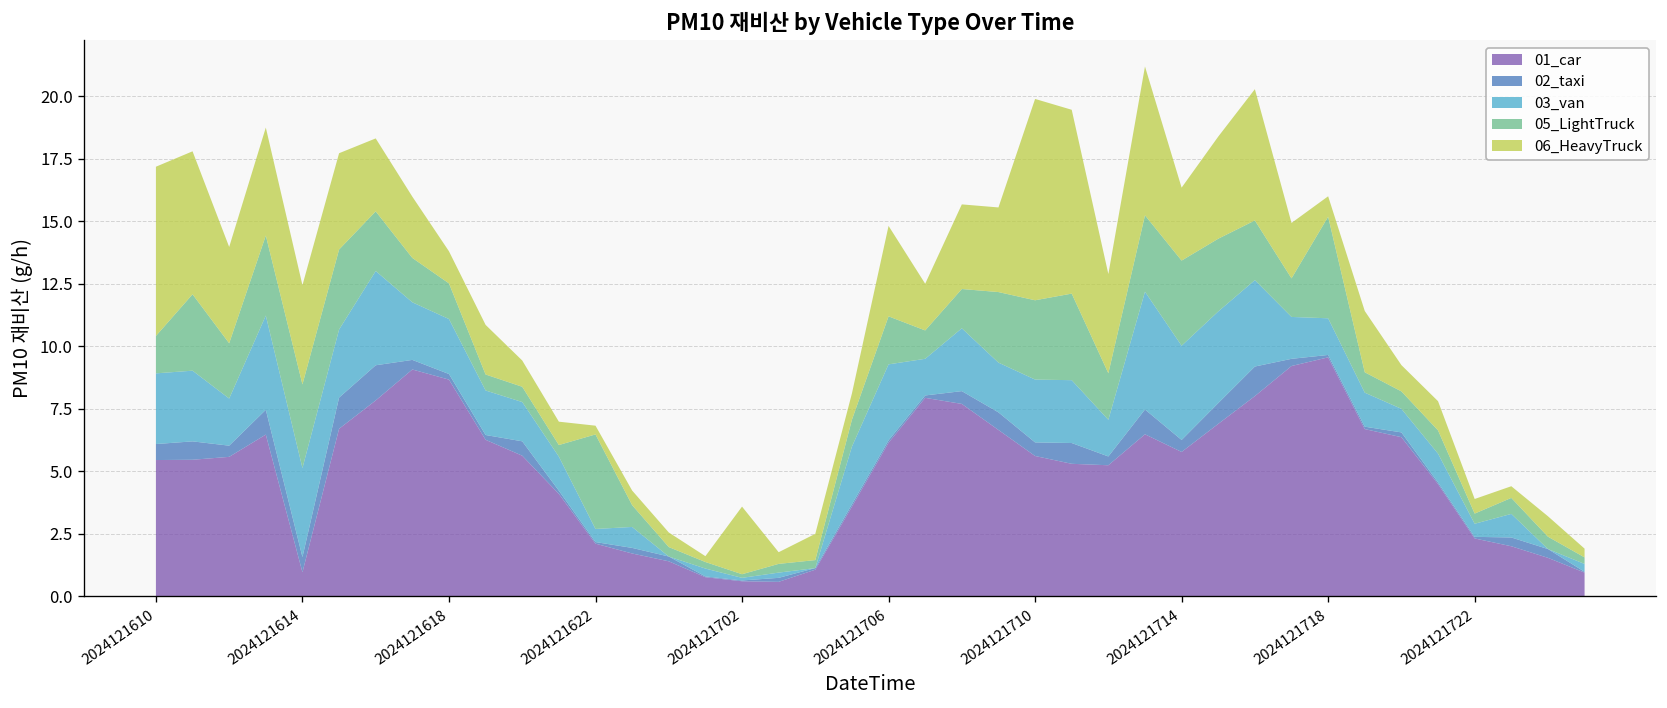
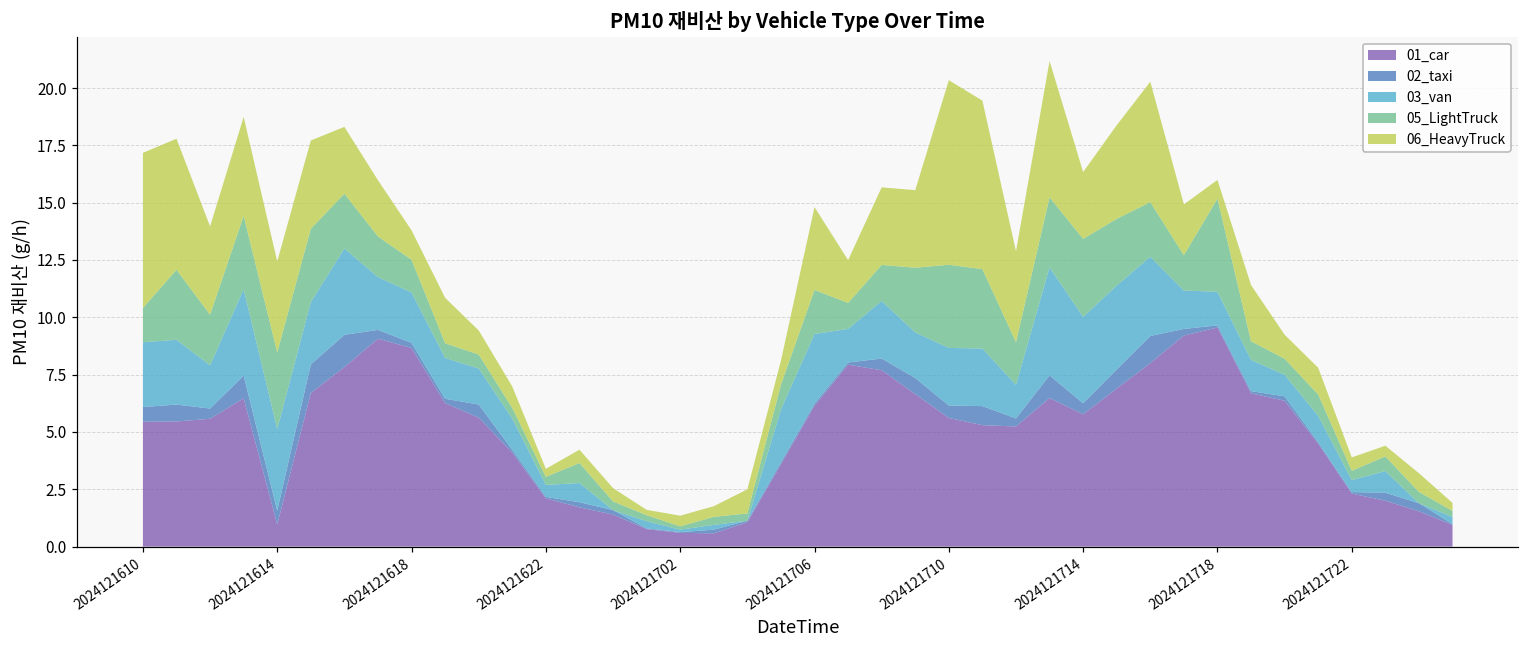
  {
    "01_car": {
      "2024121610": 5.4,
      "2024121614": 1.0,
      "2024121618": 8.7,
      "2024121710": 5.6,
      "2024121714": 5.8
    },
    "05_LightTruck": {
      "2024121610": 1.5,
      "2024121614": 3.3,
      "2024121618": 1.4,
-     "2024121622": 3.8,
+     "2024121622": 0.3,
      "2024121702": 0.1,
      "2024121706": 1.9,
-     "2024121710": 3.2,
+     "2024121710": 3.6,
      "2024121714": 3.4,
      "2024121718": 4.1,
      "2024121722": 0.4
    },
    "06_HeavyTruck": {
      "2024121610": 6.8,
      "2024121614": 4.0,
      "2024121618": 1.3,
      "2024121622": 0.3,
-     "2024121702": 2.7,
+     "2024121702": 0.5,
      "2024121706": 3.6,
      "2024121710": 8.0,
      "2024121714": 2.9,
      "2024121718": 0.8,
      "2024121722": 0.6
    }
  }
